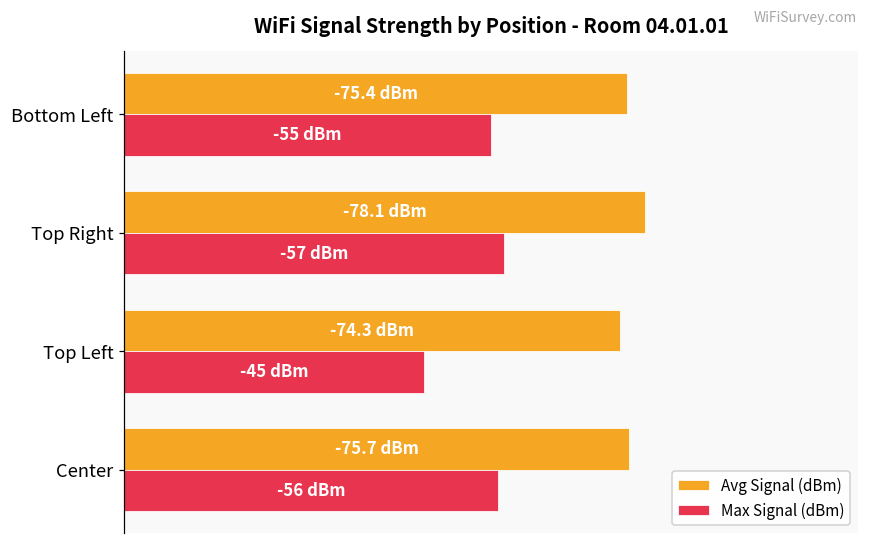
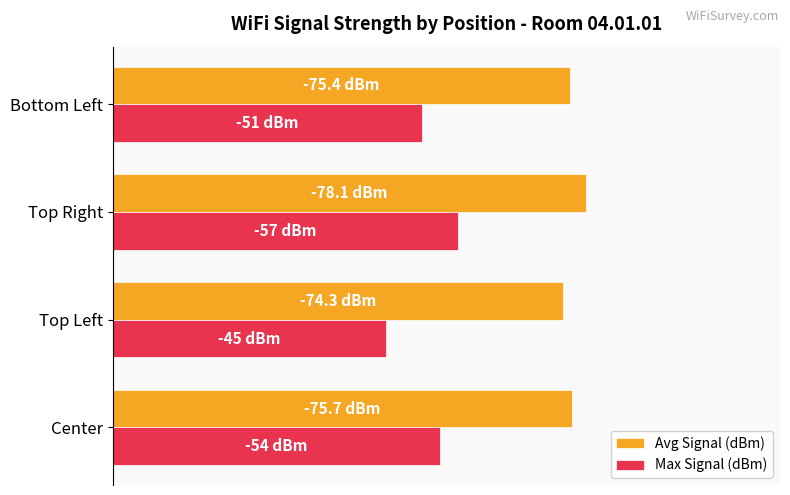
  {
    "Max Signal (dBm)": {
-     "Bottom Left": -55,
-     "Center": -56
+     "Bottom Left": -51,
+     "Center": -54
    }
  }
